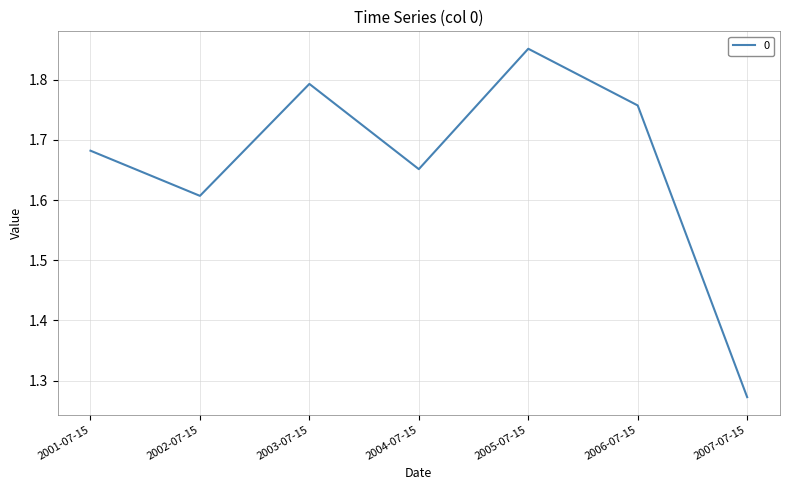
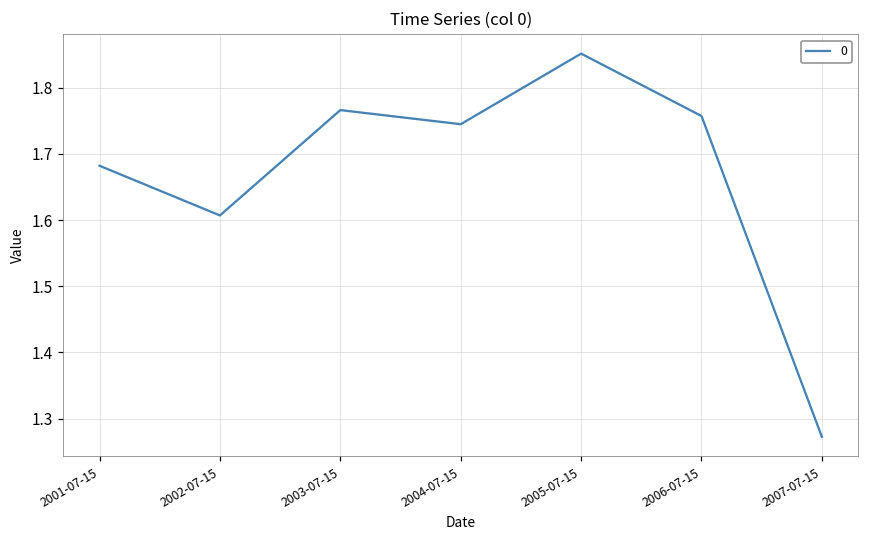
  {
    "2001-07-15": 1.68,
    "2002-07-15": 1.61,
-   "2003-07-15": 1.79,
-   "2004-07-15": 1.65,
+   "2003-07-15": 1.77,
+   "2004-07-15": 1.74,
    "2005-07-15": 1.85,
    "2006-07-15": 1.76,
    "2007-07-15": 1.27
  }
